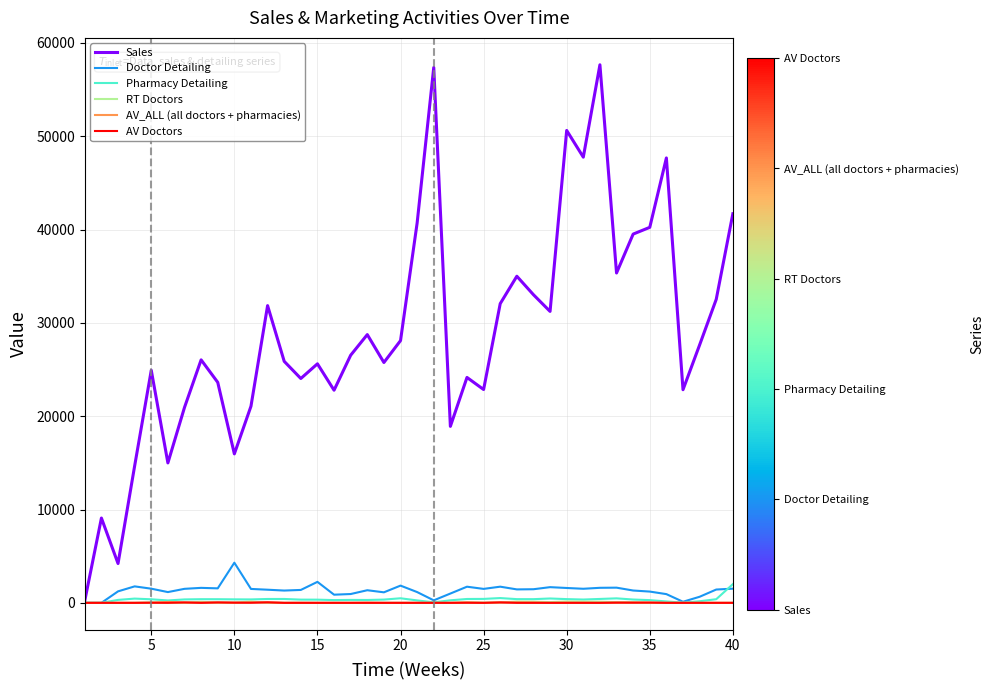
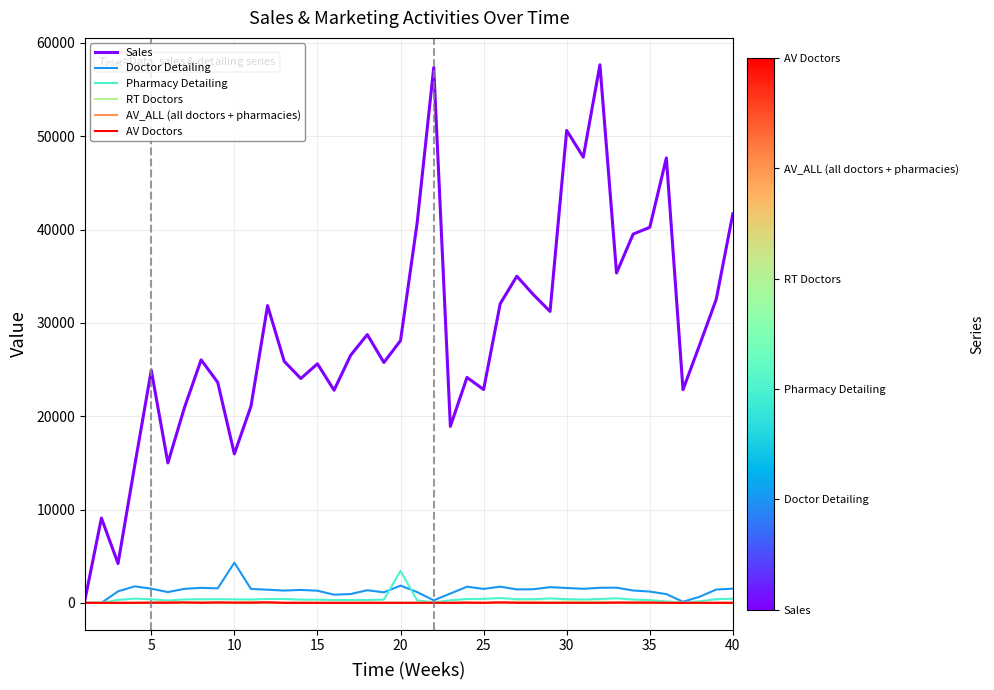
  {
    "Sales": {
      "5": 25000,
      "10": 16000,
      "15": 26000,
      "20": 28000,
      "25": 23000,
      "30": 51000,
      "35": 40000,
      "40": 42000
    },
    "Doctor Detailing": {
      "5": 2000,
      "10": 4000,
-     "15": 2000,
+     "15": 1000,
      "20": 2000,
      "25": 1000,
      "30": 2000,
      "35": 1000,
      "40": 2000
    },
    "Pharmacy Detailing": {
      "5": 0,
      "10": 0,
      "15": 0,
-     "20": 0,
+     "20": 3000,
      "25": 0,
-     "40": 2000
+     "40": 0
    }
  }
